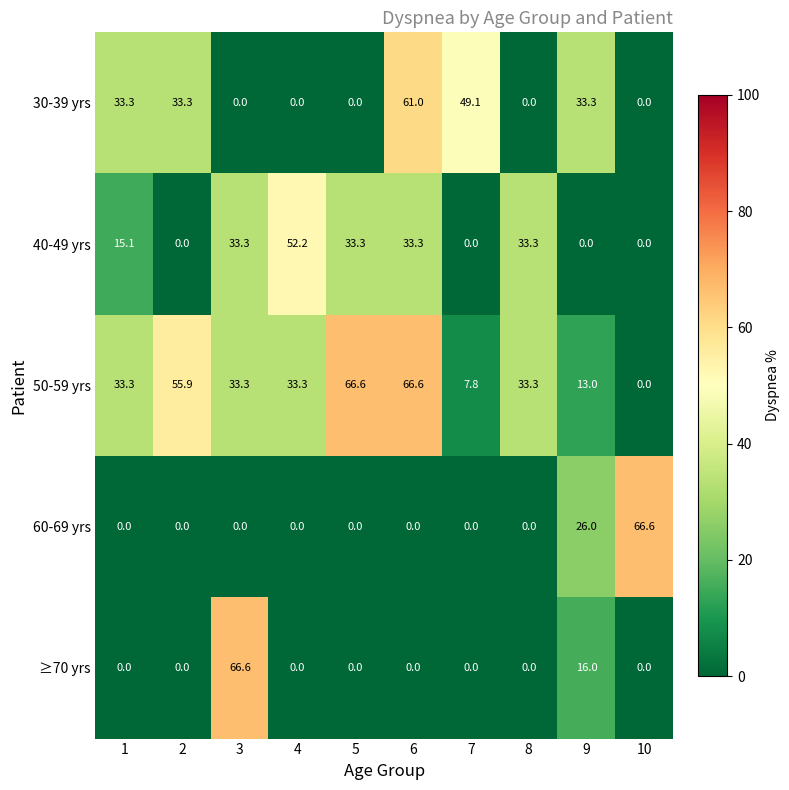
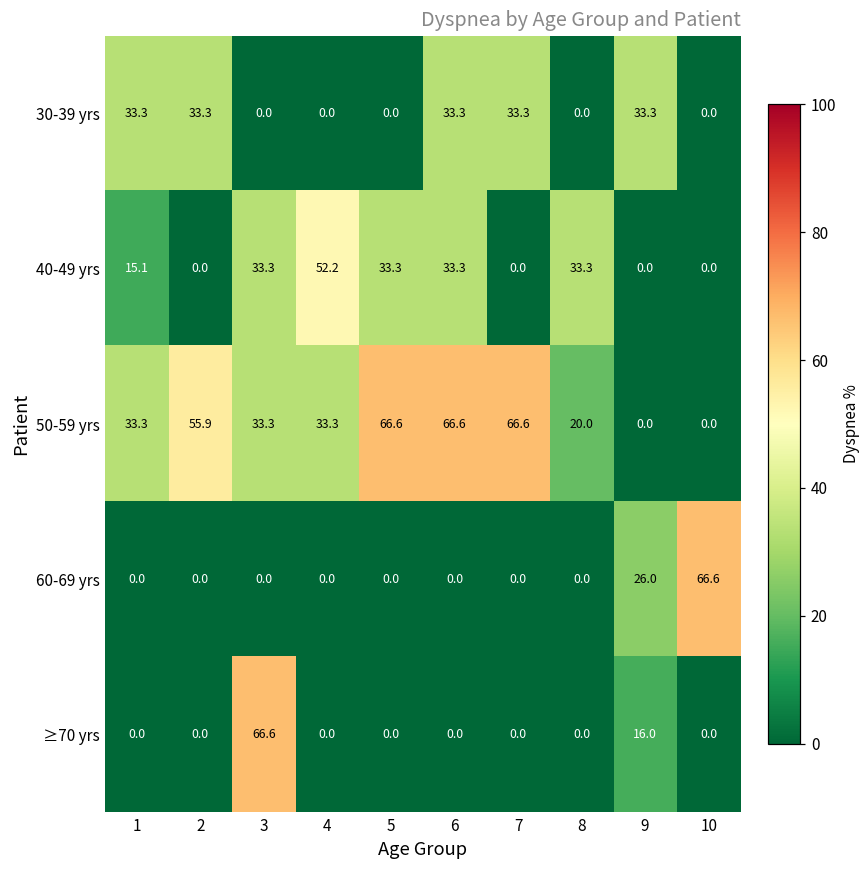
  {
    "30-39 yrs": {
      "1": 33.3,
      "2": 33.3,
      "3": 0.0,
      "4": 0.0,
      "5": 0.0,
-     "6": 61.0,
-     "7": 49.1,
+     "6": 33.3,
+     "7": 33.3,
      "8": 0.0,
      "9": 33.3,
      "10": 0.0
    },
    "40-49 yrs": {
      "1": 15.1,
      "2": 0.0,
      "3": 33.3,
      "4": 52.2,
      "5": 33.3,
      "6": 33.3,
      "7": 0.0,
      "8": 33.3,
      "9": 0.0,
      "10": 0.0
    },
    "50-59 yrs": {
      "1": 33.3,
      "2": 55.9,
      "3": 33.3,
      "4": 33.3,
      "5": 66.6,
      "6": 66.6,
-     "7": 7.8,
-     "8": 33.3,
-     "9": 13.0,
+     "7": 66.6,
+     "8": 20.0,
+     "9": 0.0,
      "10": 0.0
    },
    "60-69 yrs": {
      "1": 0.0,
      "2": 0.0,
      "3": 0.0,
      "4": 0.0,
      "5": 0.0,
      "6": 0.0,
      "7": 0.0,
      "8": 0.0,
      "9": 26.0,
      "10": 66.6
    },
    "≥70 yrs": {
      "1": 0.0,
      "2": 0.0,
      "3": 66.6,
      "4": 0.0,
      "5": 0.0,
      "6": 0.0,
      "7": 0.0,
      "8": 0.0,
      "9": 16.0,
      "10": 0.0
    }
  }
